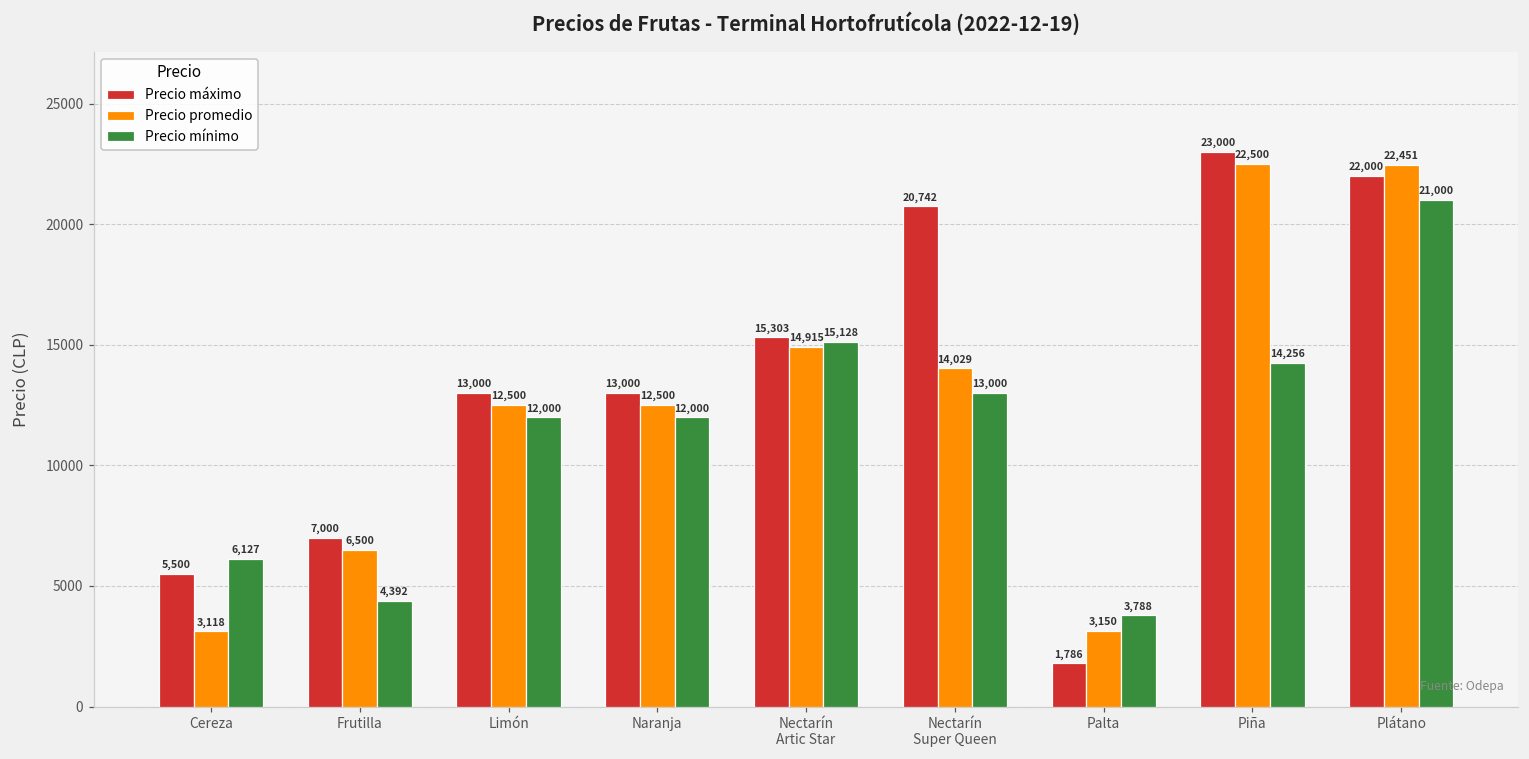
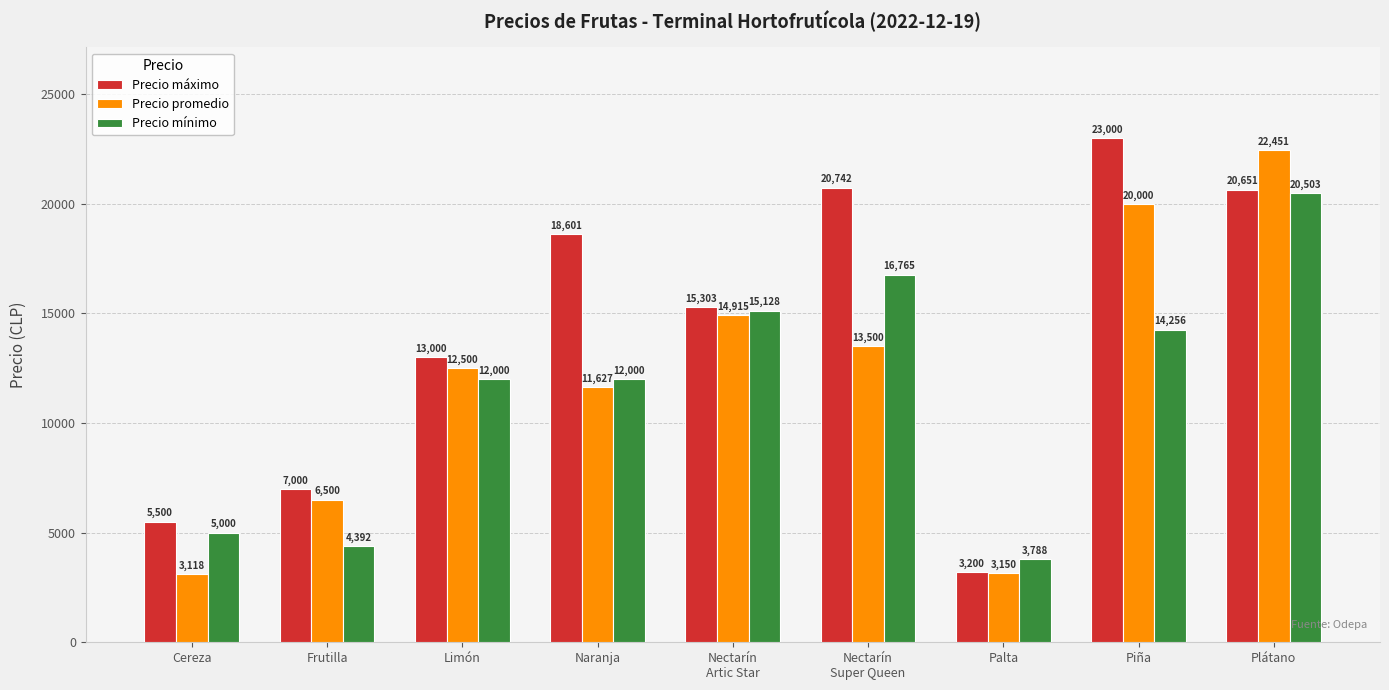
  {
    "Precio máximo": {
      "Cereza": "5,500",
      "Frutilla": "7,000",
      "Limón": "13,000",
-     "Naranja": "13,000",
+     "Naranja": "18,601",
      "Nectarín Artic Star": "15,303",
      "Nectarín Super Queen": "20,742",
-     "Palta": "1,786",
+     "Palta": "3,200",
      "Piña": "23,000",
-     "Plátano": "22,000"
+     "Plátano": "20,651"
    },
    "Precio promedio": {
      "Cereza": "3,118",
      "Frutilla": "6,500",
      "Limón": "12,500",
-     "Naranja": "12,500",
+     "Naranja": "11,627",
      "Nectarín Artic Star": "14,915",
-     "Nectarín Super Queen": "14,029",
+     "Nectarín Super Queen": "13,500",
      "Palta": "3,150",
-     "Piña": "22,500",
+     "Piña": "20,000",
      "Plátano": "22,451"
    },
    "Precio mínimo": {
-     "Cereza": "6,127",
+     "Cereza": "5,000",
      "Frutilla": "4,392",
      "Limón": "12,000",
      "Naranja": "12,000",
      "Nectarín Artic Star": "15,128",
-     "Nectarín Super Queen": "13,000",
+     "Nectarín Super Queen": "16,765",
      "Palta": "3,788",
      "Piña": "14,256",
-     "Plátano": "21,000"
+     "Plátano": "20,503"
    }
  }
